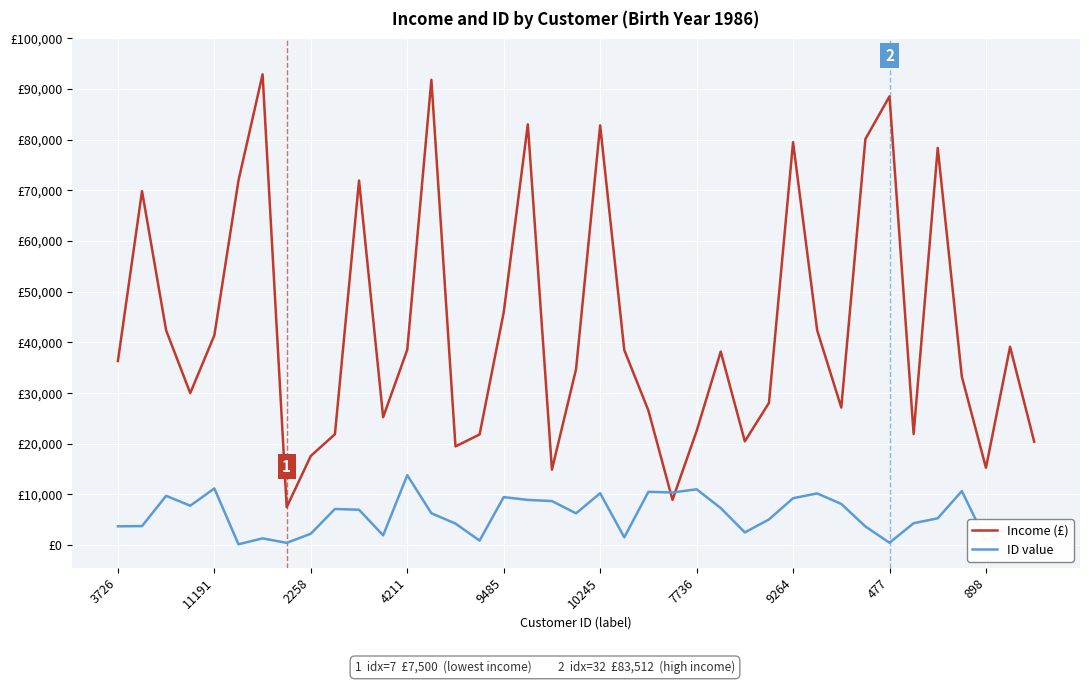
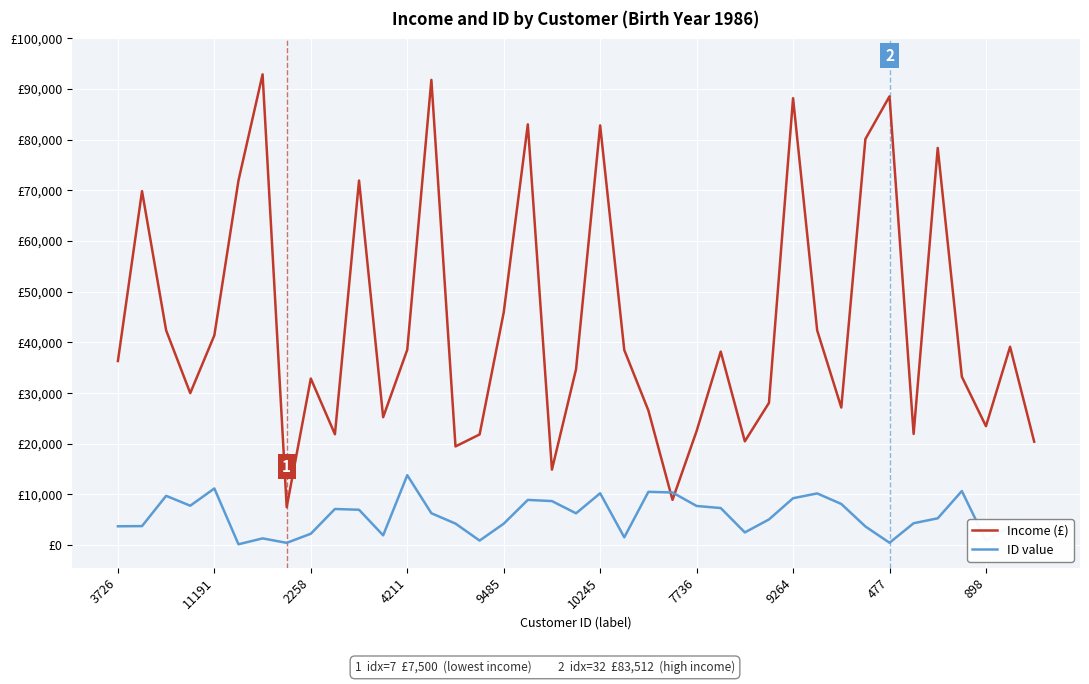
  {
    "Income (£)": {
      "3726": "£36,000",
      "11191": "£41,000",
-     "2258": "£18,000",
+     "2258": "£33,000",
      "4211": "£39,000",
      "9485": "£46,000",
      "10245": "£83,000",
      "7736": "£23,000",
-     "9264": "£80,000",
+     "9264": "£88,000",
      "477": "£89,000",
-     "898": "£15,000"
+     "898": "£23,000"
    },
    "ID value": {
      "3726": "£4,000",
      "11191": "£11,000",
      "2258": "£2,000",
      "4211": "£14,000",
-     "9485": "£9,000",
+     "9485": "£4,000",
      "10245": "£10,000",
-     "7736": "£11,000",
+     "7736": "£8,000",
      "9264": "£9,000",
      "477": "£0"
    }
  }
